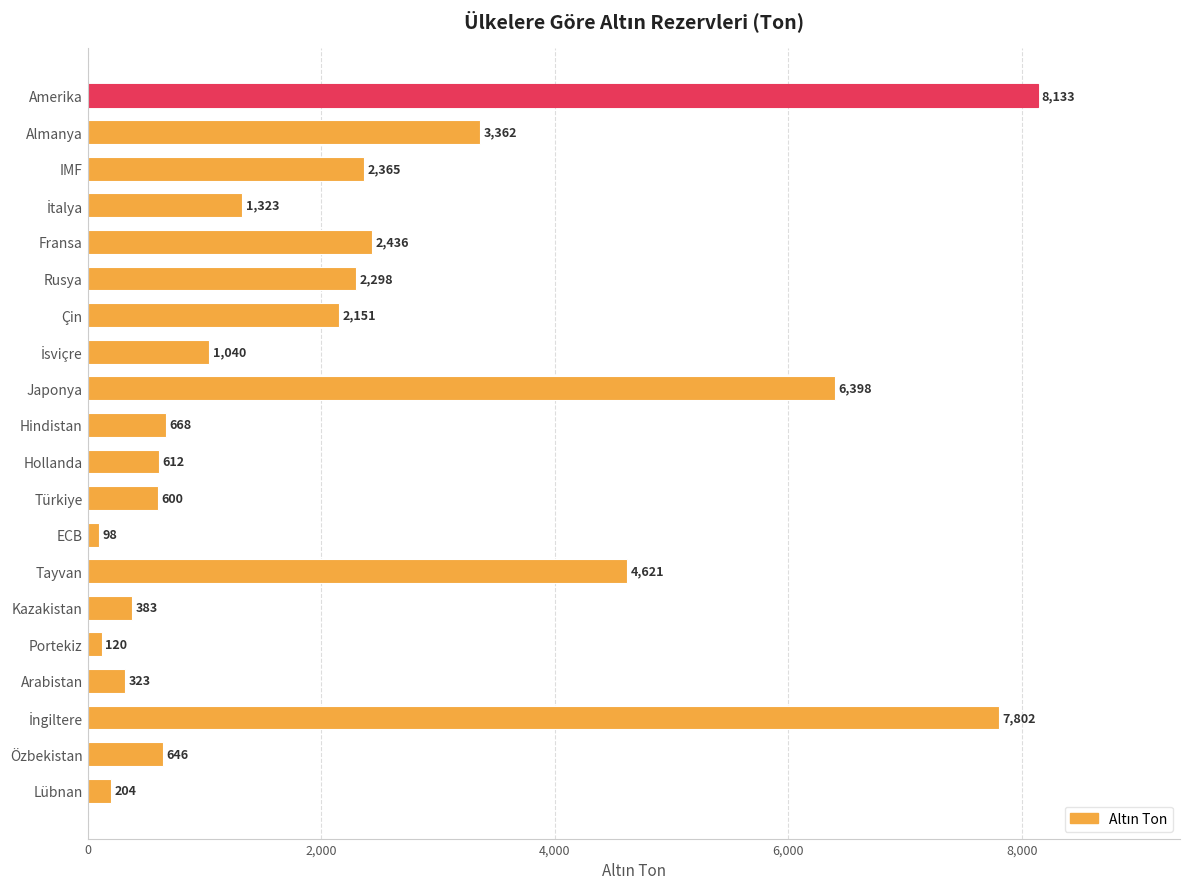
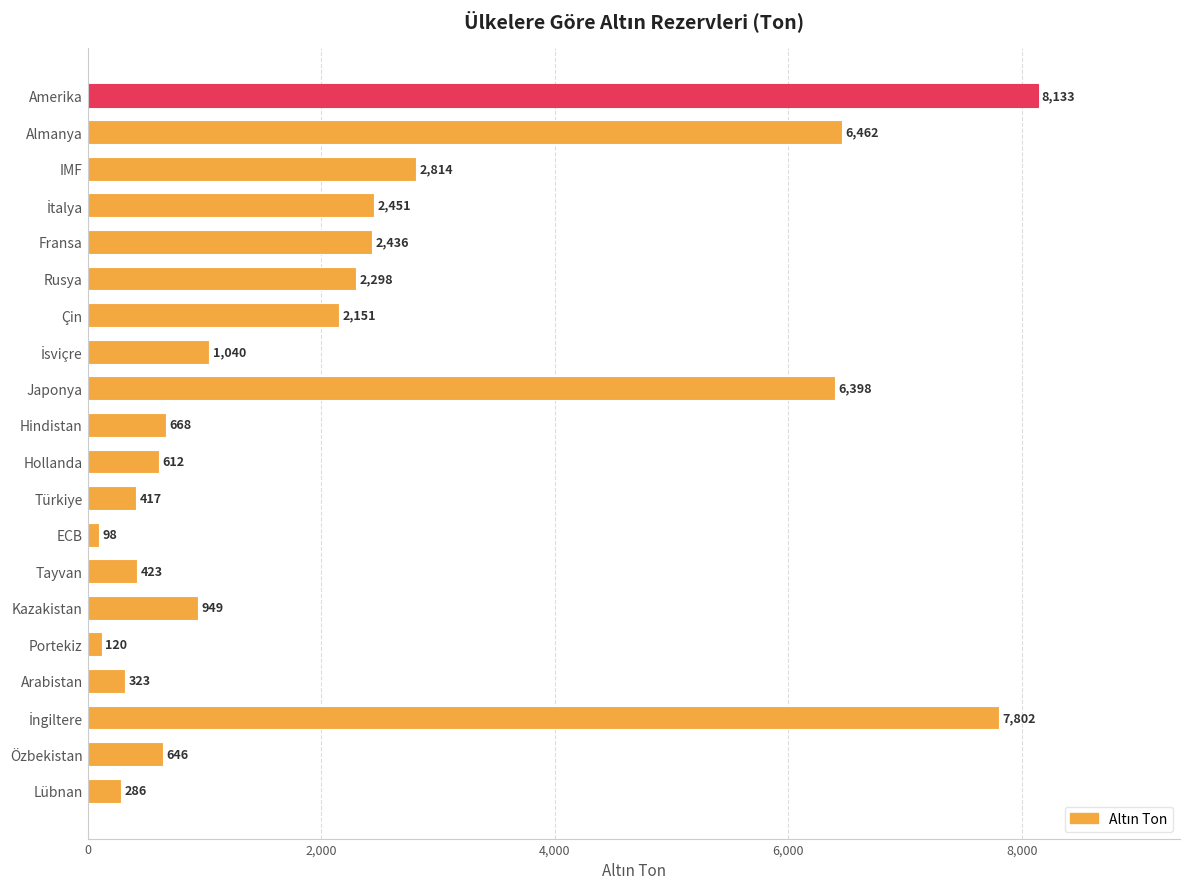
  {
    "Amerika": "8,133",
-   "Almanya": "3,362",
-   "IMF": "2,365",
-   "İtalya": "1,323",
+   "Almanya": "6,462",
+   "IMF": "2,814",
+   "İtalya": "2,451",
    "Fransa": "2,436",
    "Rusya": "2,298",
    "Çin": "2,151",
    "İsviçre": "1,040",
    "Japonya": "6,398",
    "Hindistan": "668",
    "Hollanda": "612",
-   "Türkiye": "600",
+   "Türkiye": "417",
    "ECB": "98",
-   "Tayvan": "4,621",
-   "Kazakistan": "383",
+   "Tayvan": "423",
+   "Kazakistan": "949",
    "Portekiz": "120",
    "Arabistan": "323",
    "İngiltere": "7,802",
    "Özbekistan": "646",
-   "Lübnan": "204"
+   "Lübnan": "286"
  }
